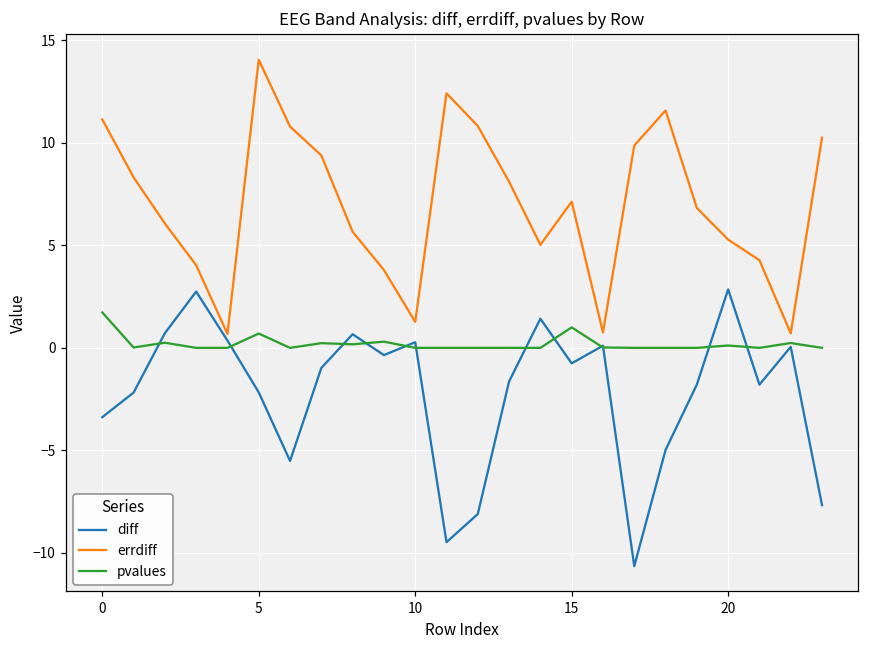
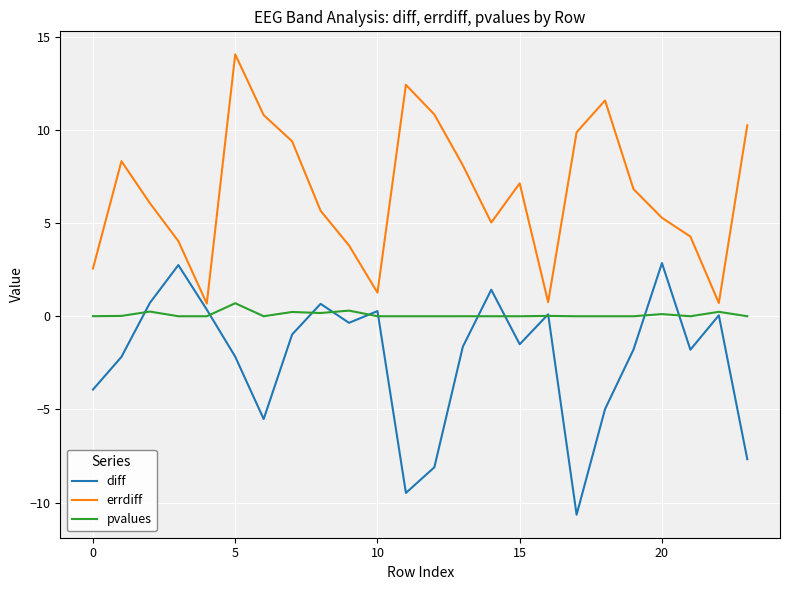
  {
    "diff": {
-     "0": -3.4,
+     "0": -3.9,
      "5": -2.2,
      "10": 0.3,
-     "15": -0.8,
+     "15": -1.5,
      "20": 2.9
    },
    "errdiff": {
-     "0": 11.1,
+     "0": 2.6,
      "5": 14.1,
      "10": 1.3,
      "15": 7.1,
      "20": 5.3
    },
    "pvalues": {
-     "0": 1.7,
+     "0": 0.0,
      "5": 0.7,
      "10": 0.0,
-     "15": 1,
+     "15": 0,
      "20": 0.1
    }
  }
